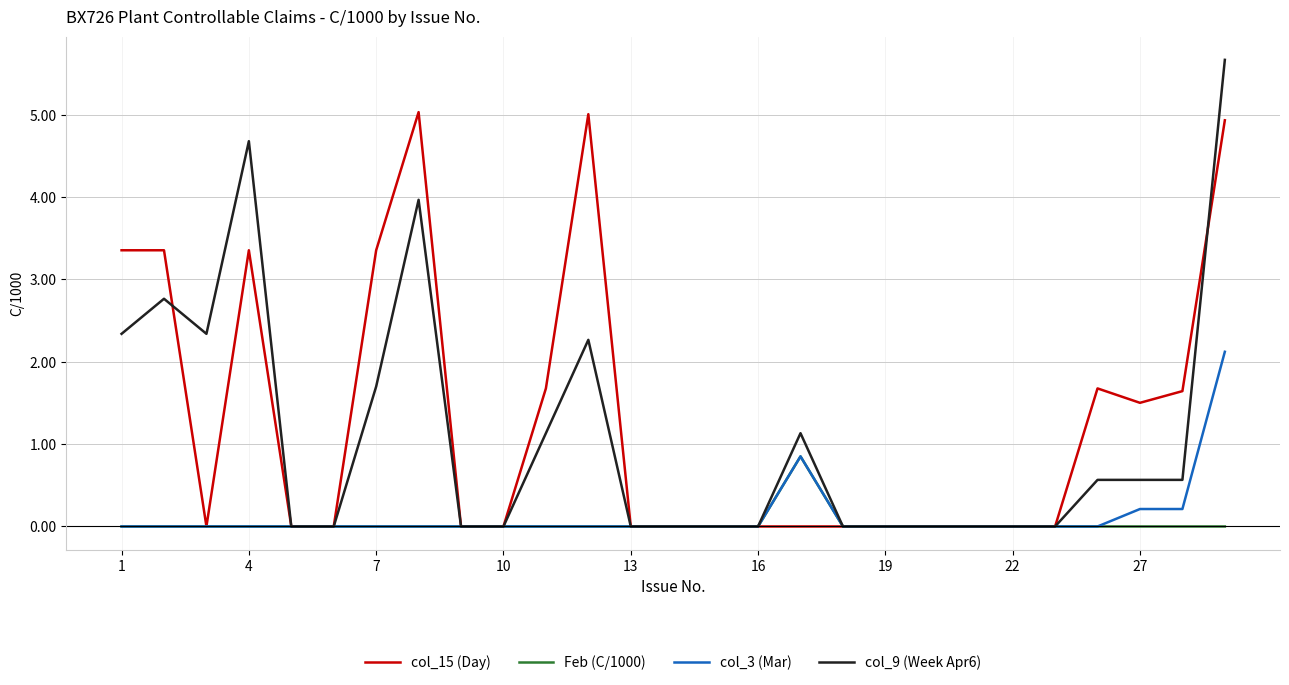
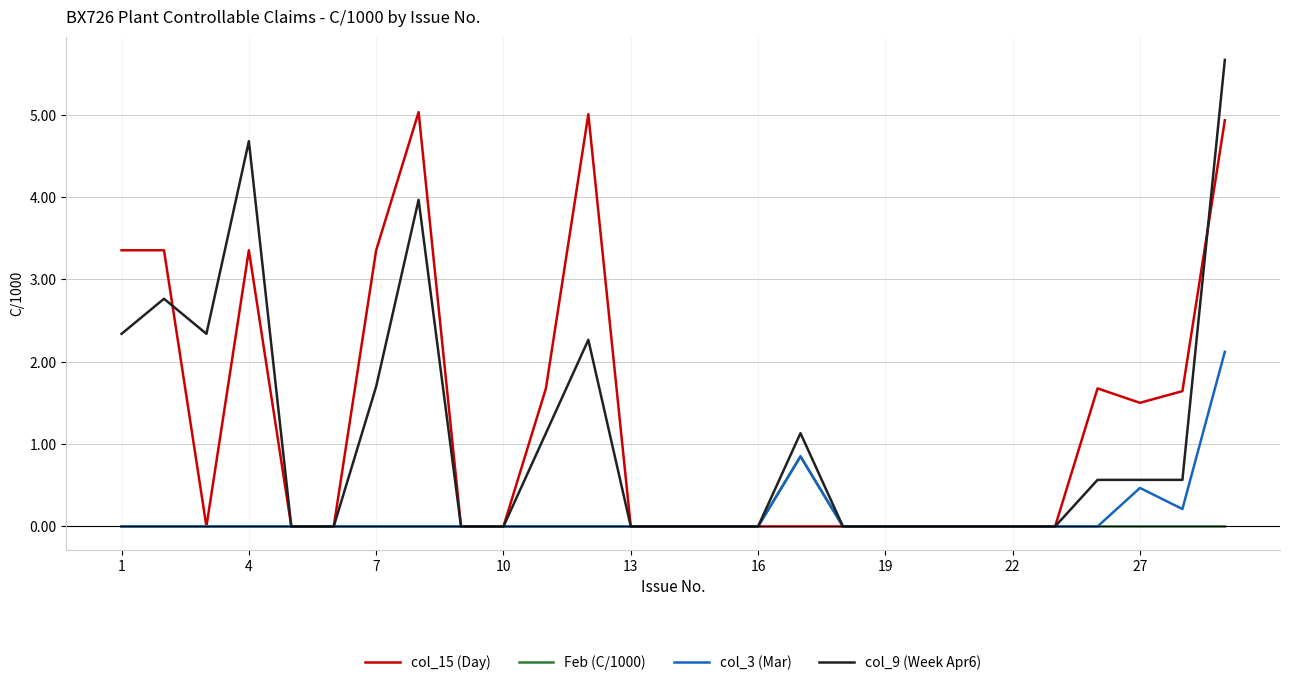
  {
    "col_15 (Day)": {
      "27": 1.5
    },
    "Feb (C/1000)": {
      "27": 0.0
    },
    "col_3 (Mar)": {
-     "27": 0.2
+     "27": 0.5
    },
    "col_9 (Week Apr6)": {
      "27": 0.6
    }
  }
